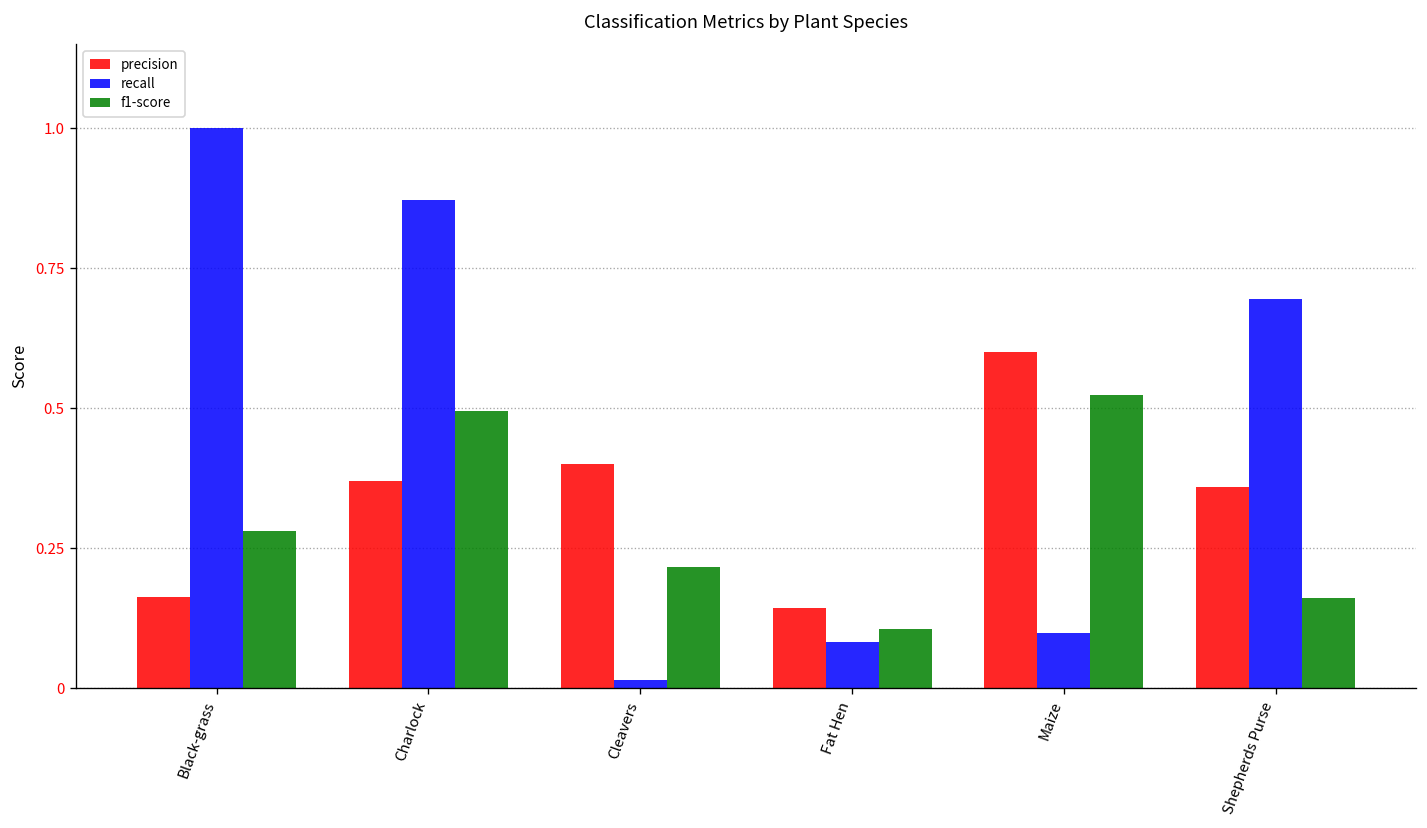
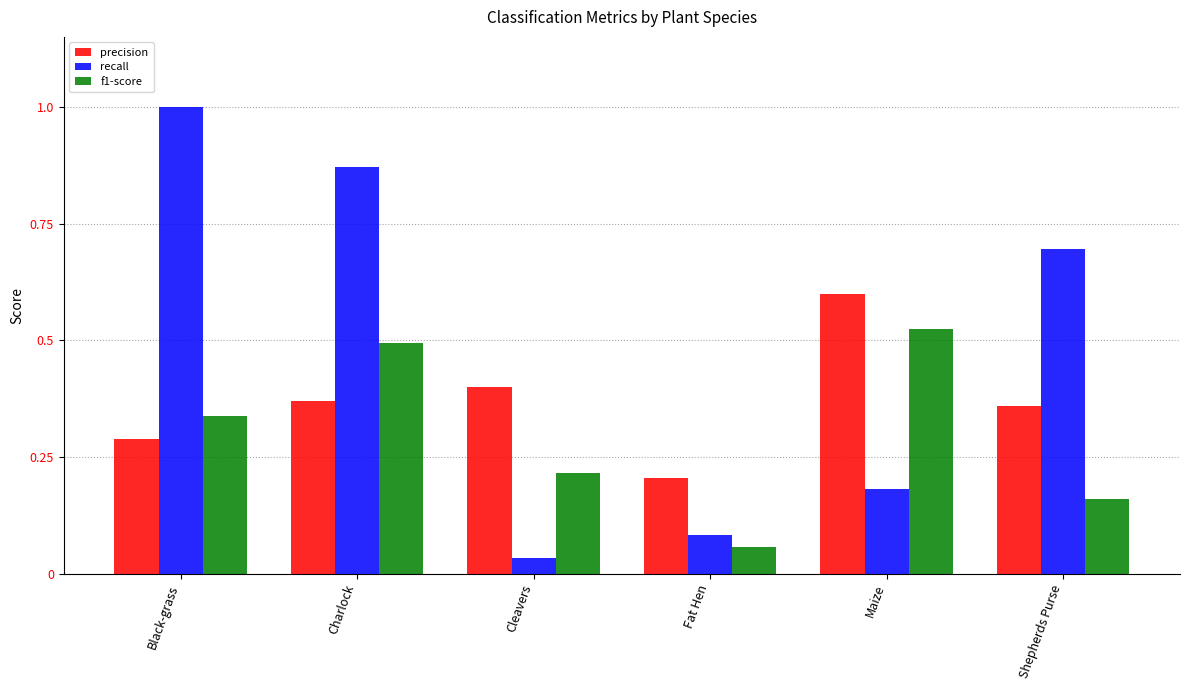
  {
    "precision": {
-     "Black-grass": 0.16,
+     "Black-grass": 0.29,
      "Charlock": 0.37,
      "Cleavers": 0.40,
-     "Fat Hen": 0.14,
+     "Fat Hen": 0.21,
      "Maize": 0.60,
      "Shepherds Purse": 0.36
    },
    "recall": {
      "Black-grass": 1.00,
      "Charlock": 0.87,
-     "Cleavers": 0.02,
+     "Cleavers": 0.03,
      "Fat Hen": 0.08,
-     "Maize": 0.10,
+     "Maize": 0.18,
      "Shepherds Purse": 0.70
    },
    "f1-score": {
-     "Black-grass": 0.28,
+     "Black-grass": 0.34,
      "Charlock": 0.49,
      "Cleavers": 0.22,
-     "Fat Hen": 0.11,
+     "Fat Hen": 0.06,
      "Maize": 0.52,
      "Shepherds Purse": 0.16
    }
  }
